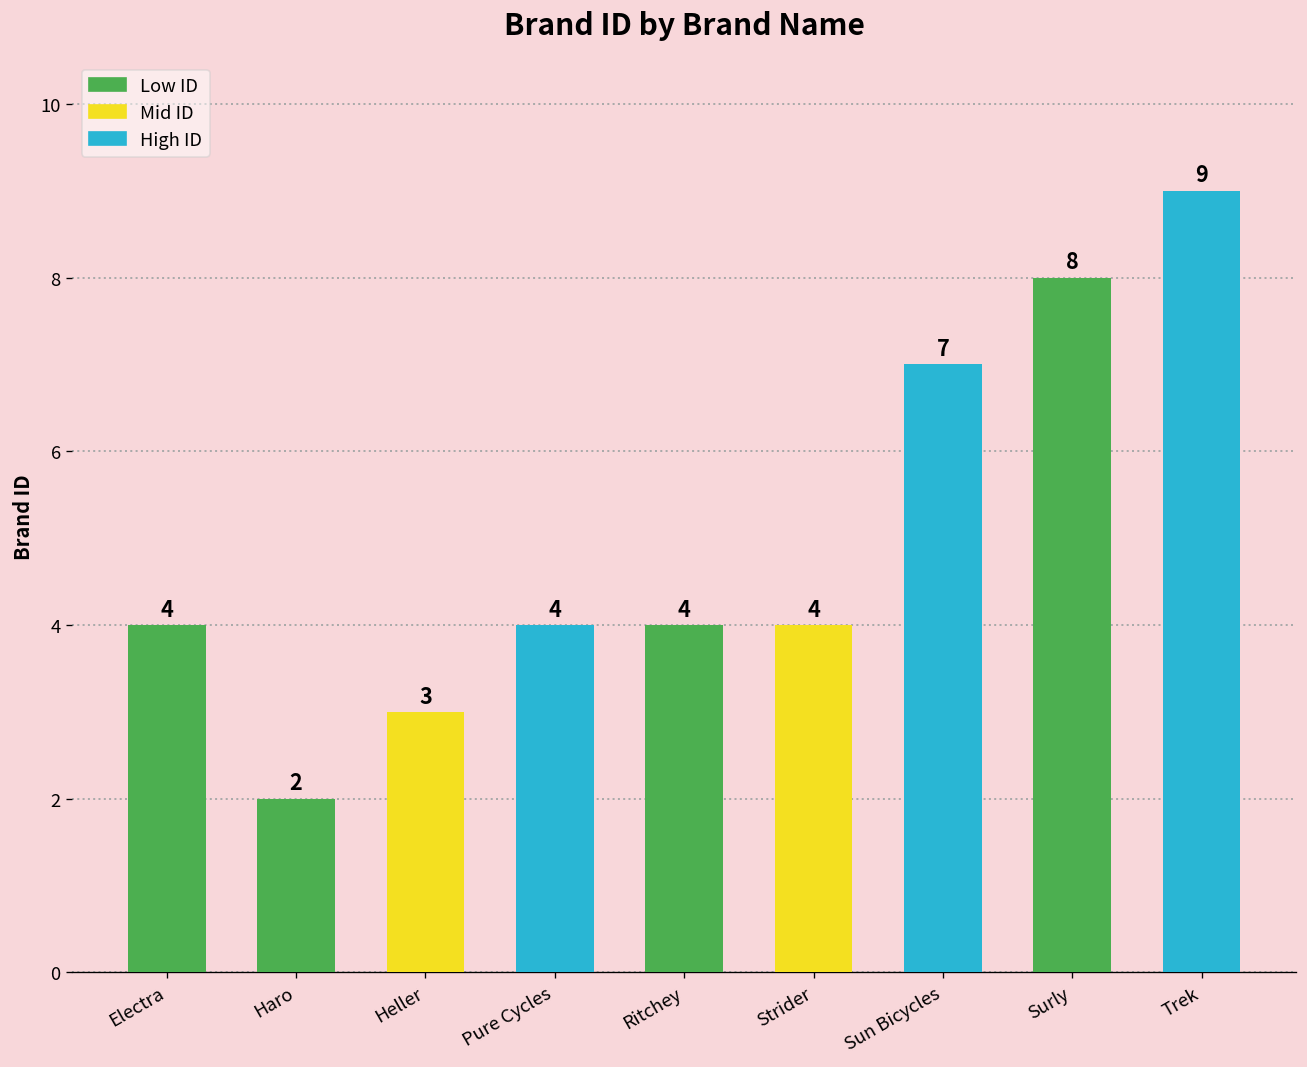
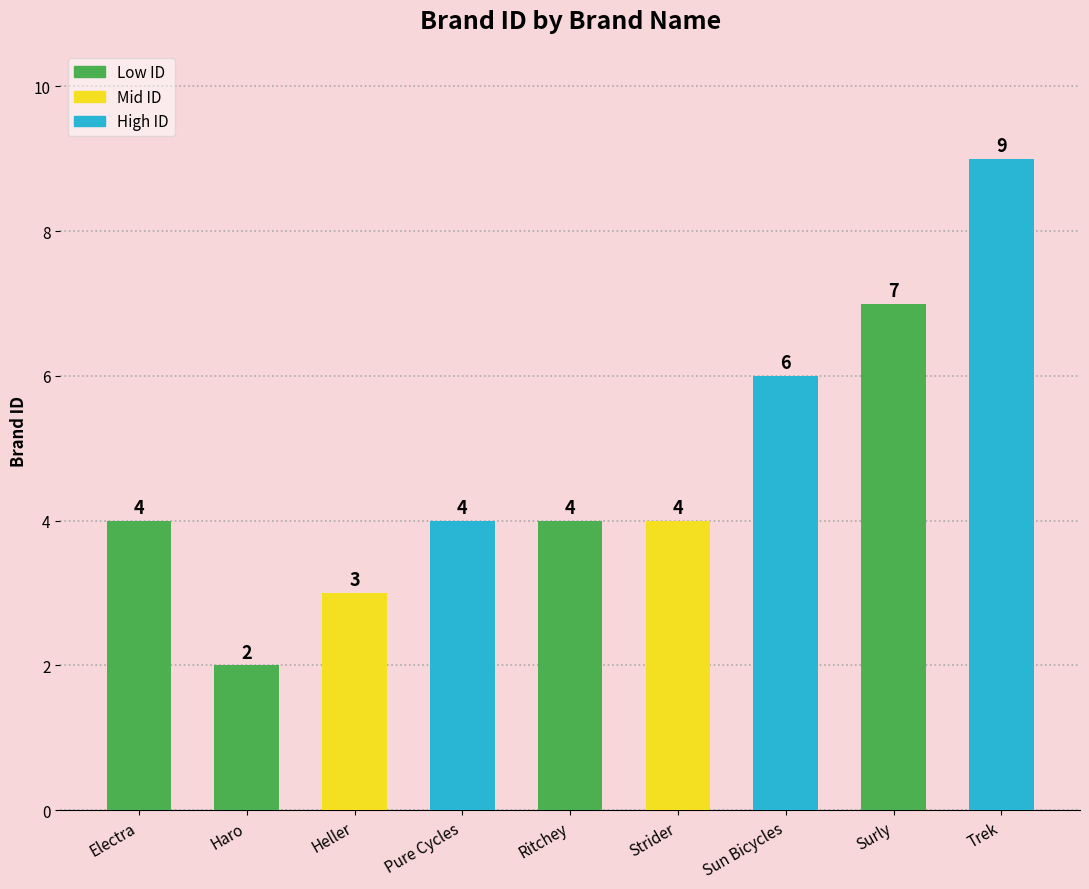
  {
    "Electra": 4,
    "Haro": 2,
    "Heller": 3,
    "Pure Cycles": 4,
    "Ritchey": 4,
    "Strider": 4,
-   "Sun Bicycles": 7,
-   "Surly": 8,
+   "Sun Bicycles": 6,
+   "Surly": 7,
    "Trek": 9
  }
